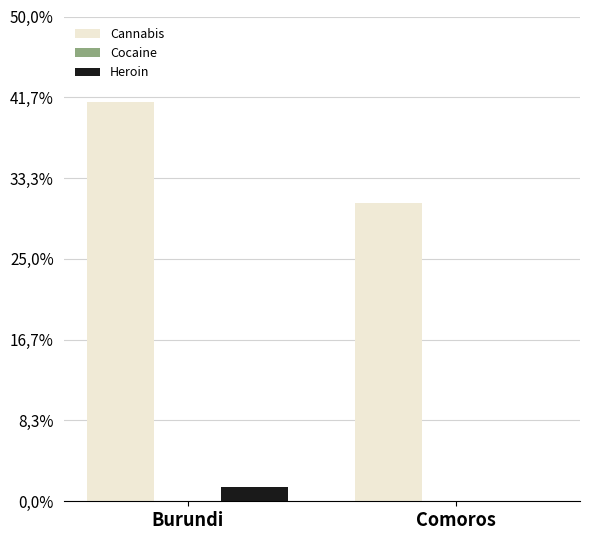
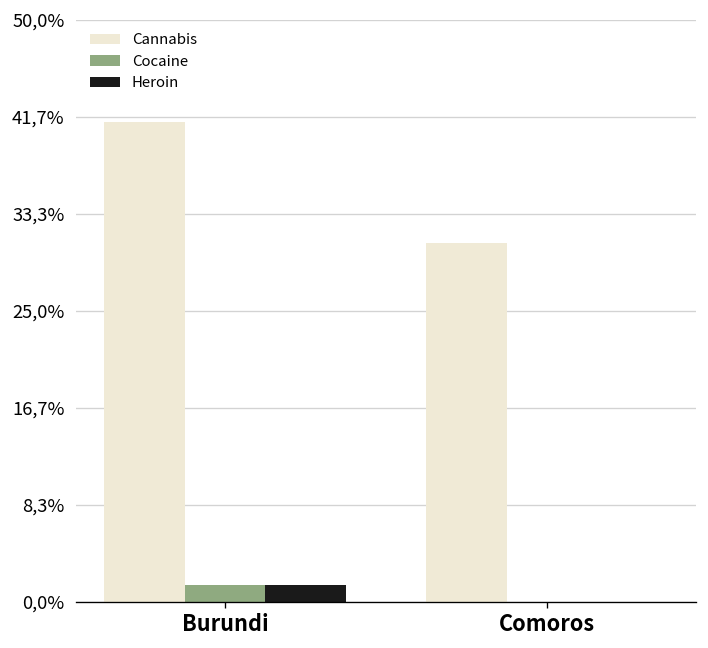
  {
    "Cannabis": {
      "Burundi": "410%",
      "Comoros": "310%"
    },
    "Cocaine": {
-     "Burundi": "0%",
+     "Burundi": "10%",
      "Comoros": "0%"
    },
    "Heroin": {
      "Burundi": "10%",
      "Comoros": "0%"
    }
  }
